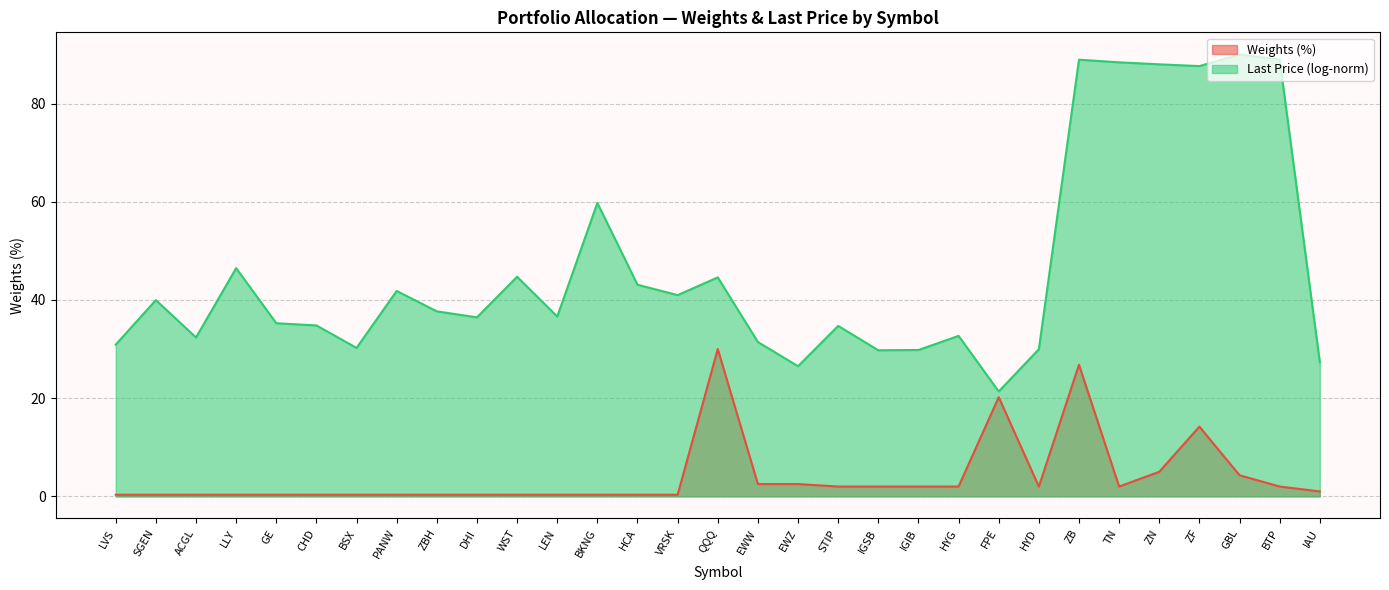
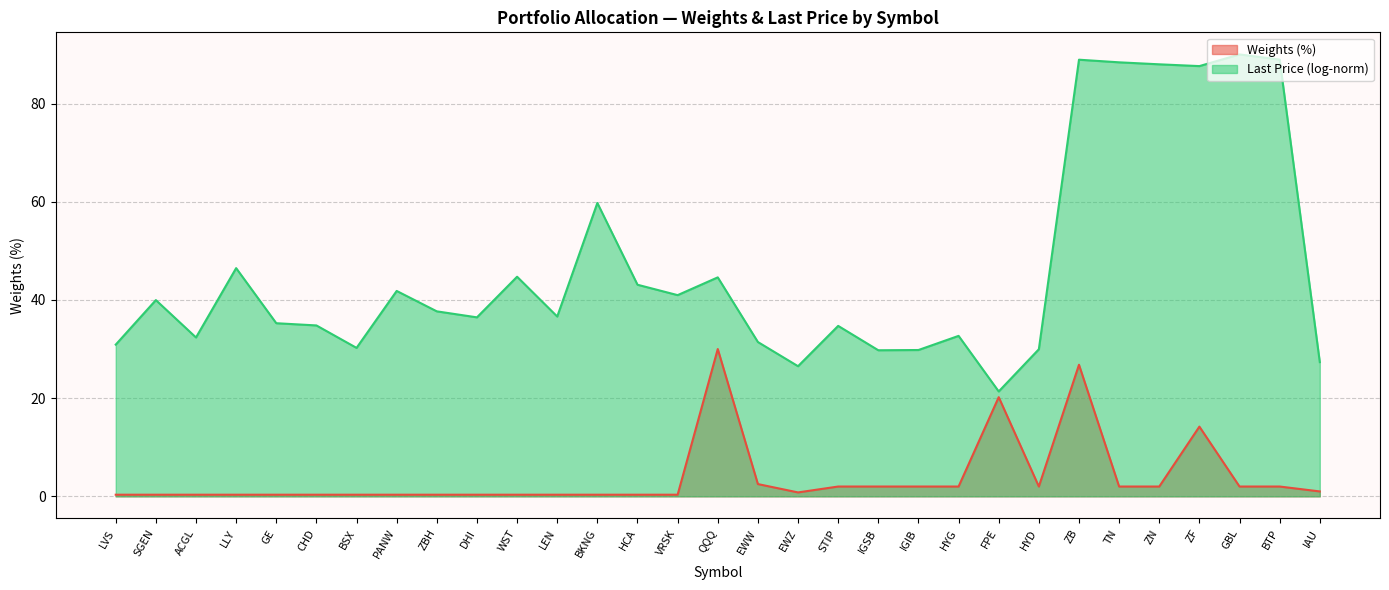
  {
    "Weights (%)": {
      "LVS": 0,
      "SGEN": 0,
      "ACGL": 0,
      "LLY": 0,
      "GE": 0,
      "CHD": 0,
      "BSX": 0,
      "PANW": 0,
      "ZBH": 0,
      "DHI": 0,
      "WST": 0,
      "LEN": 0,
      "BKNG": 0,
      "HCA": 0,
      "VRSK": 0,
      "QQQ": 30,
      "EWW": 3,
-     "EWZ": 3,
+     "EWZ": 1,
      "STIP": 2,
      "IGSB": 2,
      "IGIB": 2,
      "HYG": 2,
      "FPE": 20,
      "HYD": 2,
      "ZB": 27,
      "TN": 2,
-     "ZN": 5,
+     "ZN": 2,
      "ZF": 14,
-     "GBL": 4,
+     "GBL": 2,
      "BTP": 2,
      "IAU": 1
    },
    "Last Price (log-norm)": {
      "LVS": 31,
      "SGEN": 40,
      "ACGL": 32,
      "LLY": 46,
      "GE": 35,
      "CHD": 35,
      "BSX": 30,
      "PANW": 42,
      "ZBH": 38,
      "DHI": 36,
      "WST": 45,
      "LEN": 37,
      "BKNG": 60,
      "HCA": 43,
      "VRSK": 41,
      "QQQ": 45,
      "EWW": 31,
      "EWZ": 27,
      "STIP": 35,
      "IGSB": 30,
      "IGIB": 30,
      "HYG": 33,
      "FPE": 21,
      "HYD": 30,
      "ZB": 89,
      "TN": 88,
      "ZN": 88,
      "ZF": 88,
      "IAU": 27
    }
  }
